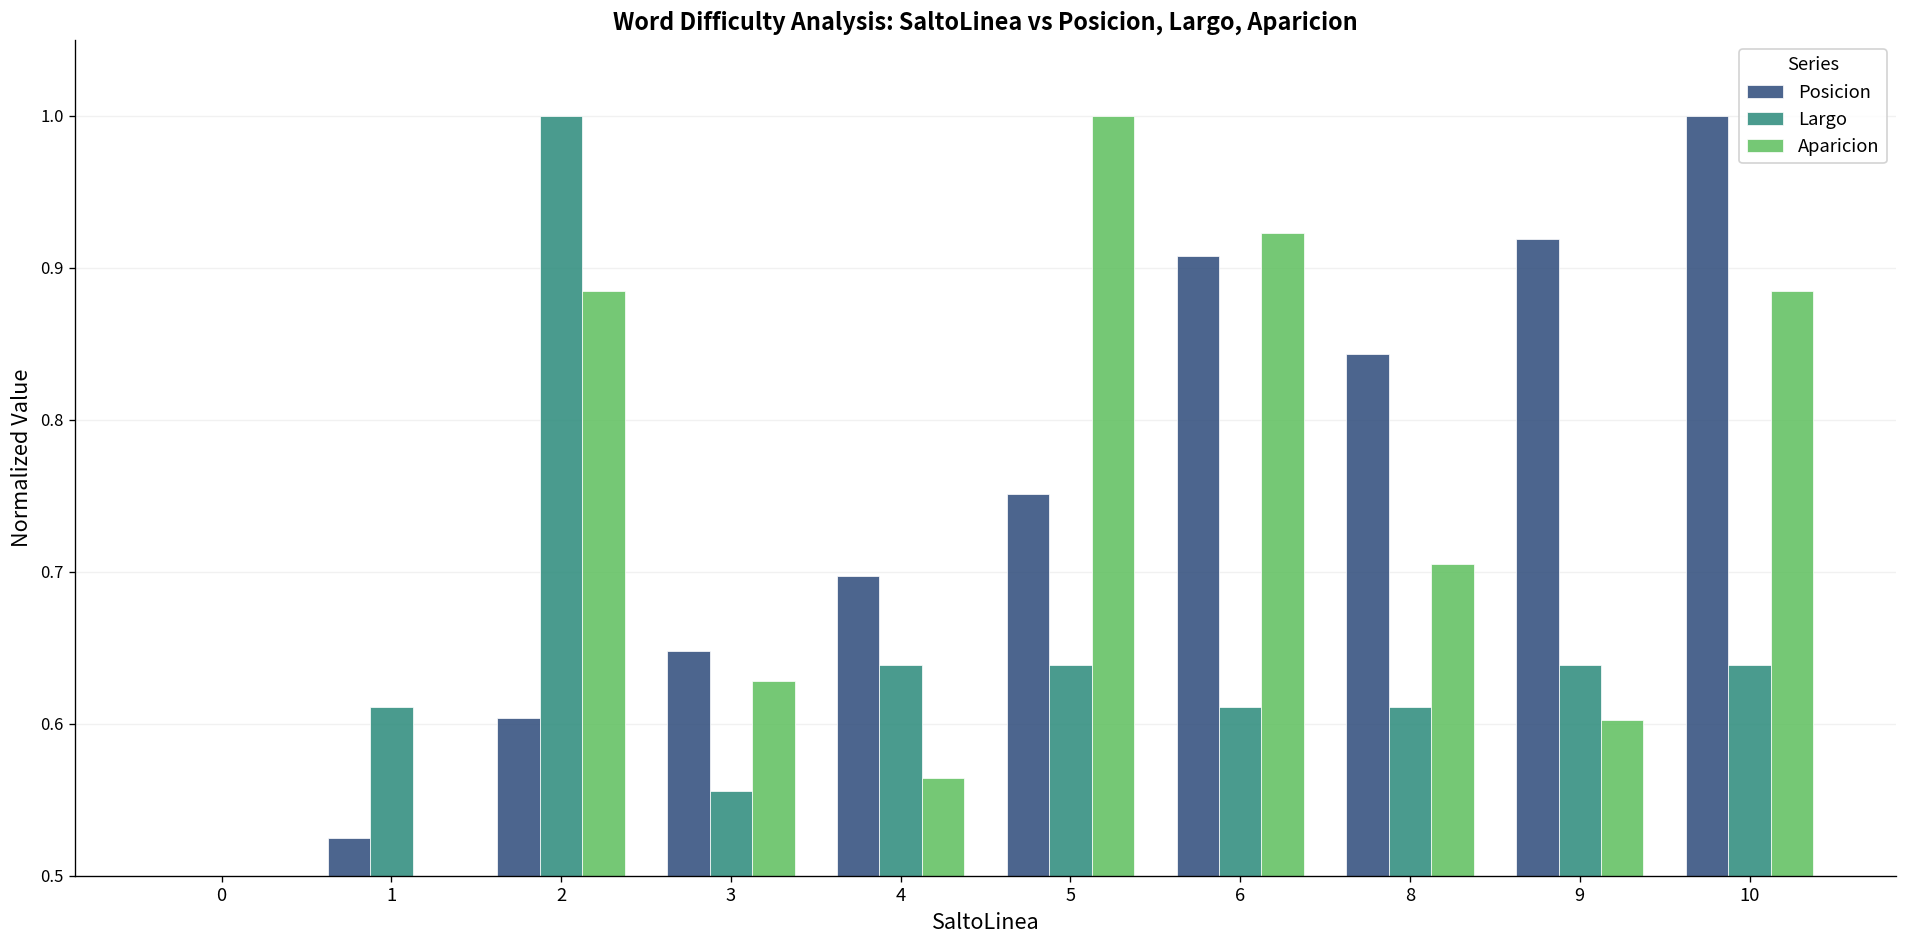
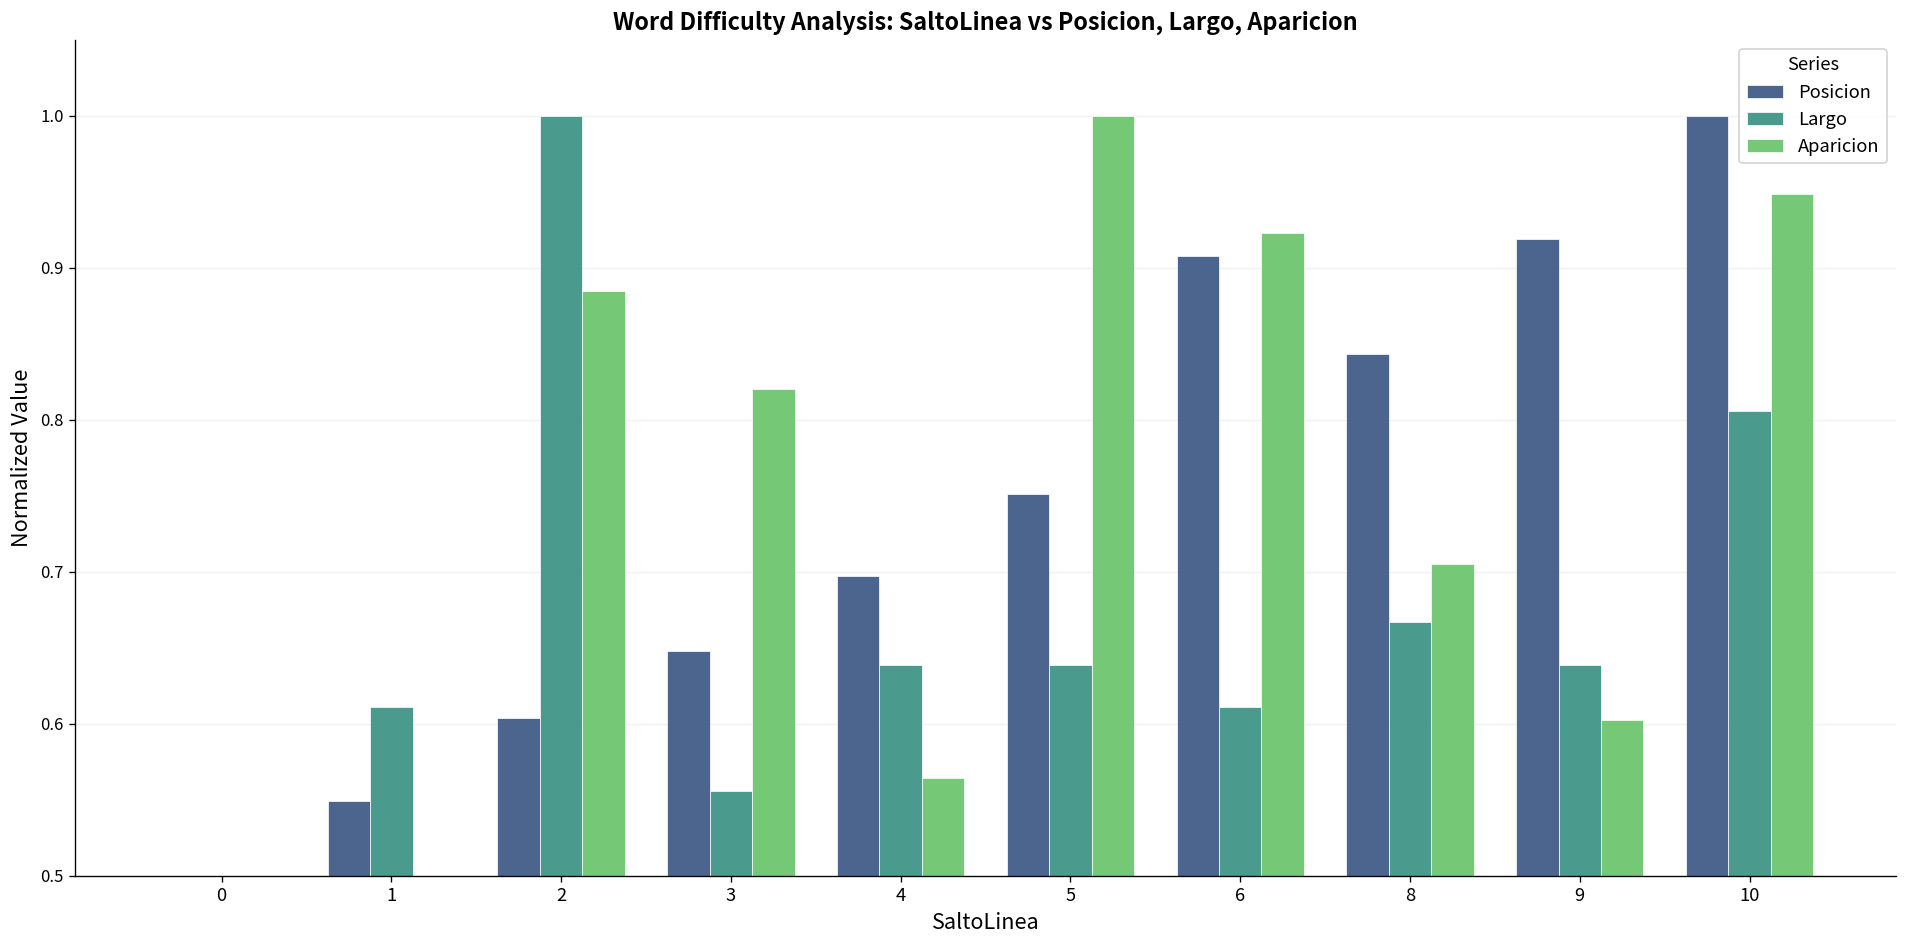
  {
    "Posicion": {
      "0": 0.500,
-     "1": 0.525,
+     "1": 0.549,
      "2": 0.604,
      "3": 0.648,
      "4": 0.697,
      "5": 0.751,
      "6": 0.908,
      "8": 0.843,
      "9": 0.919,
      "10": 1.000
    },
    "Largo": {
      "0": 0.500,
      "1": 0.611,
      "2": 1.000,
      "3": 0.556,
      "4": 0.639,
      "5": 0.639,
      "6": 0.611,
-     "8": 0.611,
+     "8": 0.667,
      "9": 0.639,
-     "10": 0.639
+     "10": 0.806
    },
    "Aparicion": {
      "0": 0.500,
      "1": 0.500,
      "2": 0.885,
-     "3": 0.628,
+     "3": 0.821,
      "4": 0.564,
      "5": 1.000,
      "6": 0.923,
      "8": 0.705,
      "9": 0.603,
-     "10": 0.885
+     "10": 0.949
    }
  }
